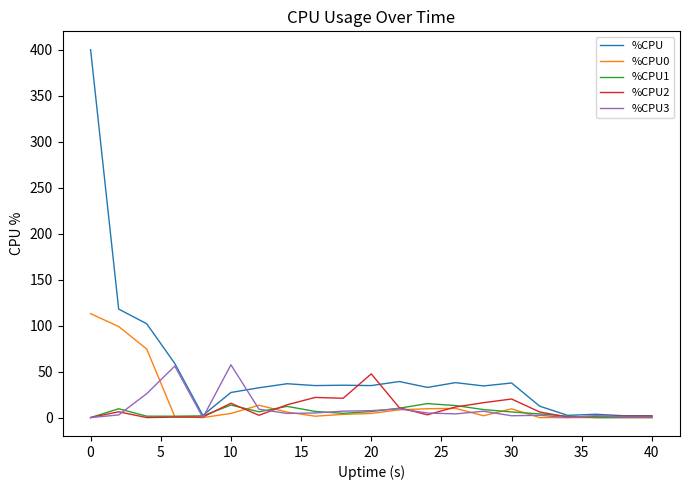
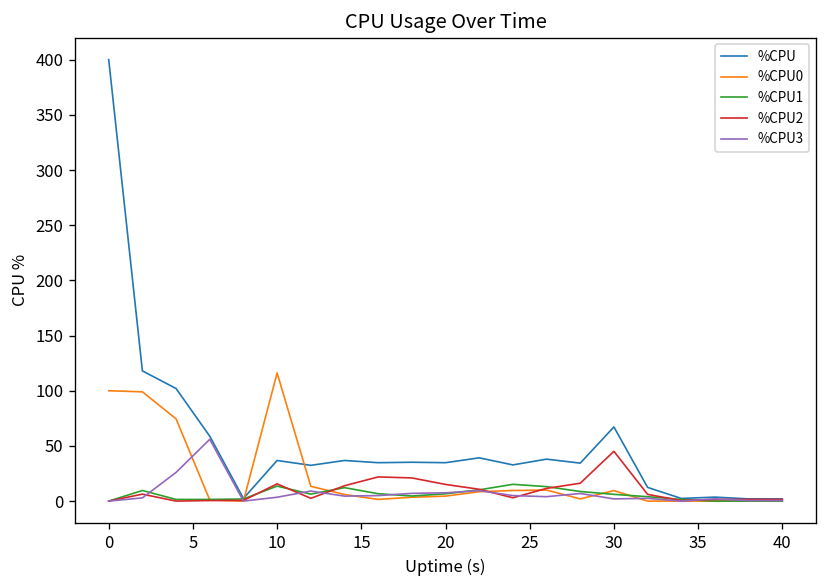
  {
    "%CPU": {
      "0": 400,
-     "10": 30,
+     "10": 40,
      "20": 30,
-     "30": 40
+     "30": 70
    },
    "%CPU0": {
-     "0": 110,
-     "10": 0,
+     "0": 100,
+     "10": 120,
      "30": 10
    },
    "%CPU1": {
      "30": 10
    },
    "%CPU2": {
-     "20": 50,
-     "30": 20
+     "20": 20,
+     "30": 50
    },
    "%CPU3": {
-     "10": 60,
+     "10": 0,
      "30": 0
    }
  }
